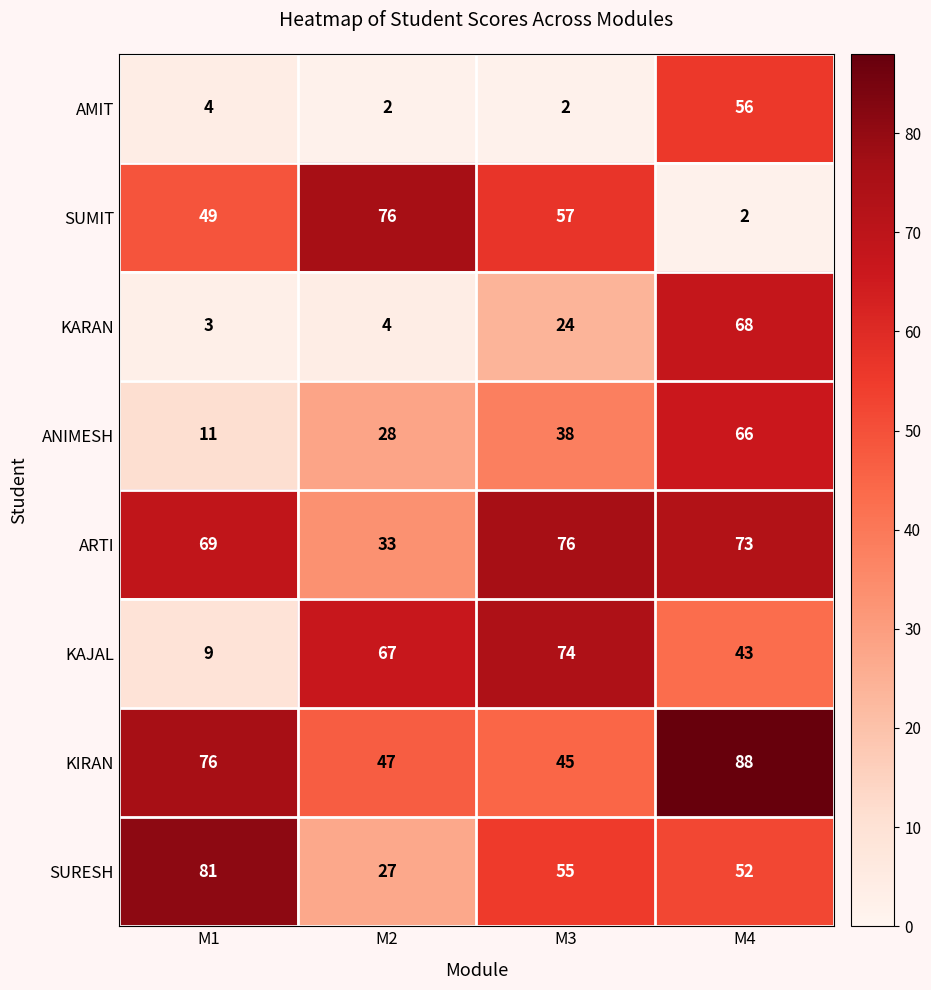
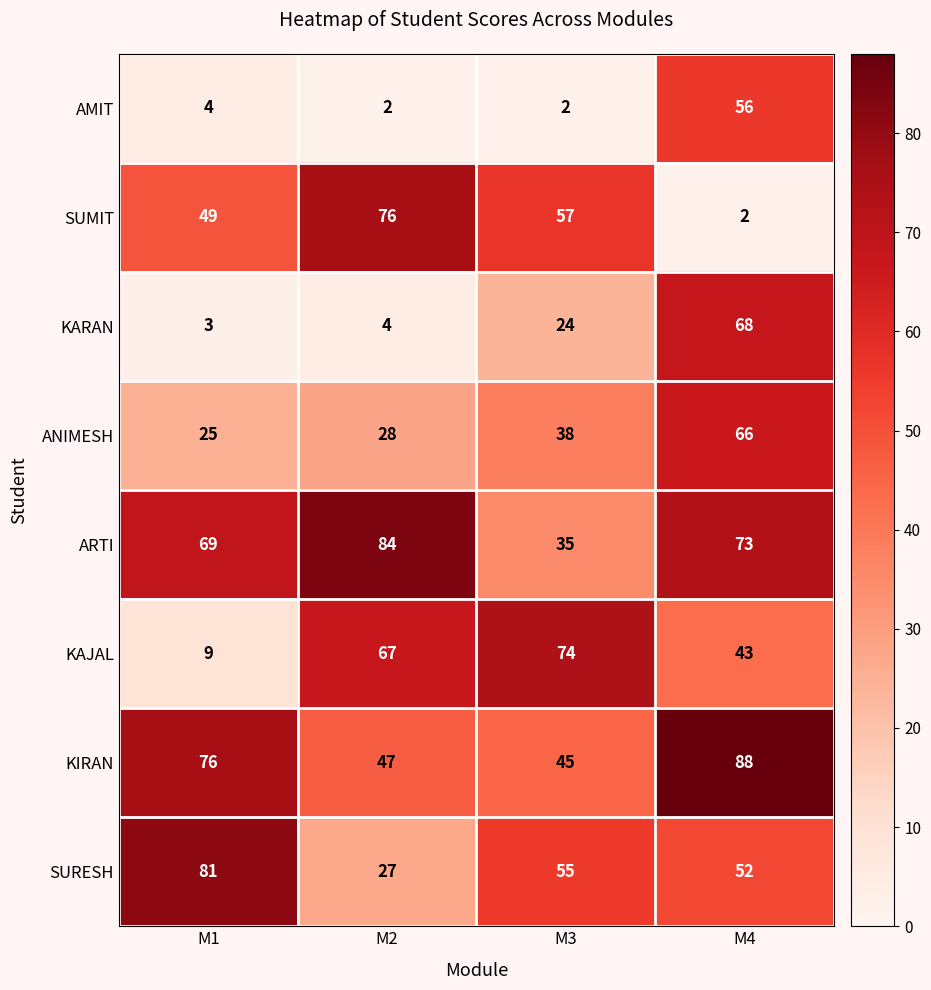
  {
    "AMIT": {
      "M1": 4,
      "M2": 2,
      "M3": 2,
      "M4": 56
    },
    "SUMIT": {
      "M1": 49,
      "M2": 76,
      "M3": 57,
      "M4": 2
    },
    "KARAN": {
      "M1": 3,
      "M2": 4,
      "M3": 24,
      "M4": 68
    },
    "ANIMESH": {
-     "M1": 11,
+     "M1": 25,
      "M2": 28,
      "M3": 38,
      "M4": 66
    },
    "ARTI": {
      "M1": 69,
-     "M2": 33,
-     "M3": 76,
+     "M2": 84,
+     "M3": 35,
      "M4": 73
    },
    "KAJAL": {
      "M1": 9,
      "M2": 67,
      "M3": 74,
      "M4": 43
    },
    "KIRAN": {
      "M1": 76,
      "M2": 47,
      "M3": 45,
      "M4": 88
    },
    "SURESH": {
      "M1": 81,
      "M2": 27,
      "M3": 55,
      "M4": 52
    }
  }
